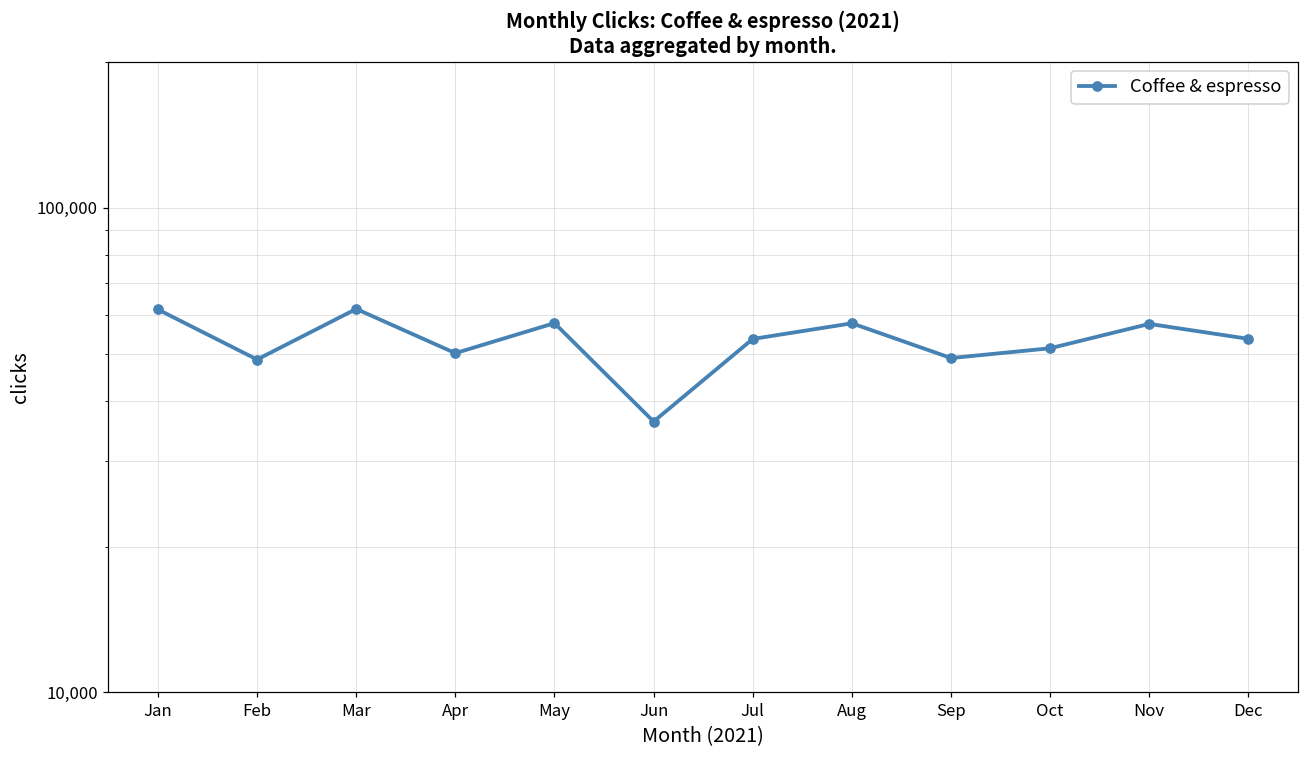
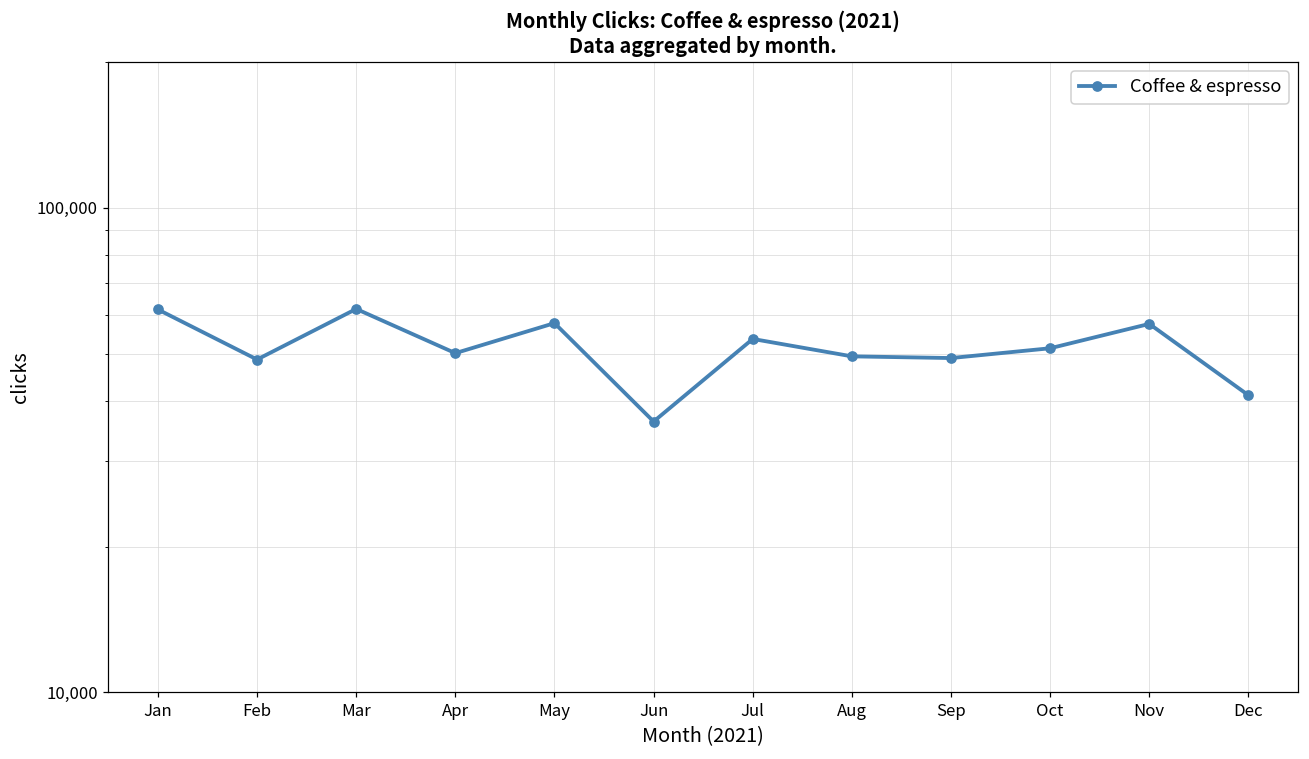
  {
    "Jan": "62,000",
    "Feb": "49,000",
    "Mar": "62,000",
    "Apr": "50,000",
    "May": "58,000",
    "Jun": "36,000",
    "Jul": "54,000",
-   "Aug": "58,000",
+   "Aug": "49,000",
    "Sep": "49,000",
    "Oct": "51,000",
    "Nov": "58,000",
-   "Dec": "54,000"
+   "Dec": "41,000"
  }
